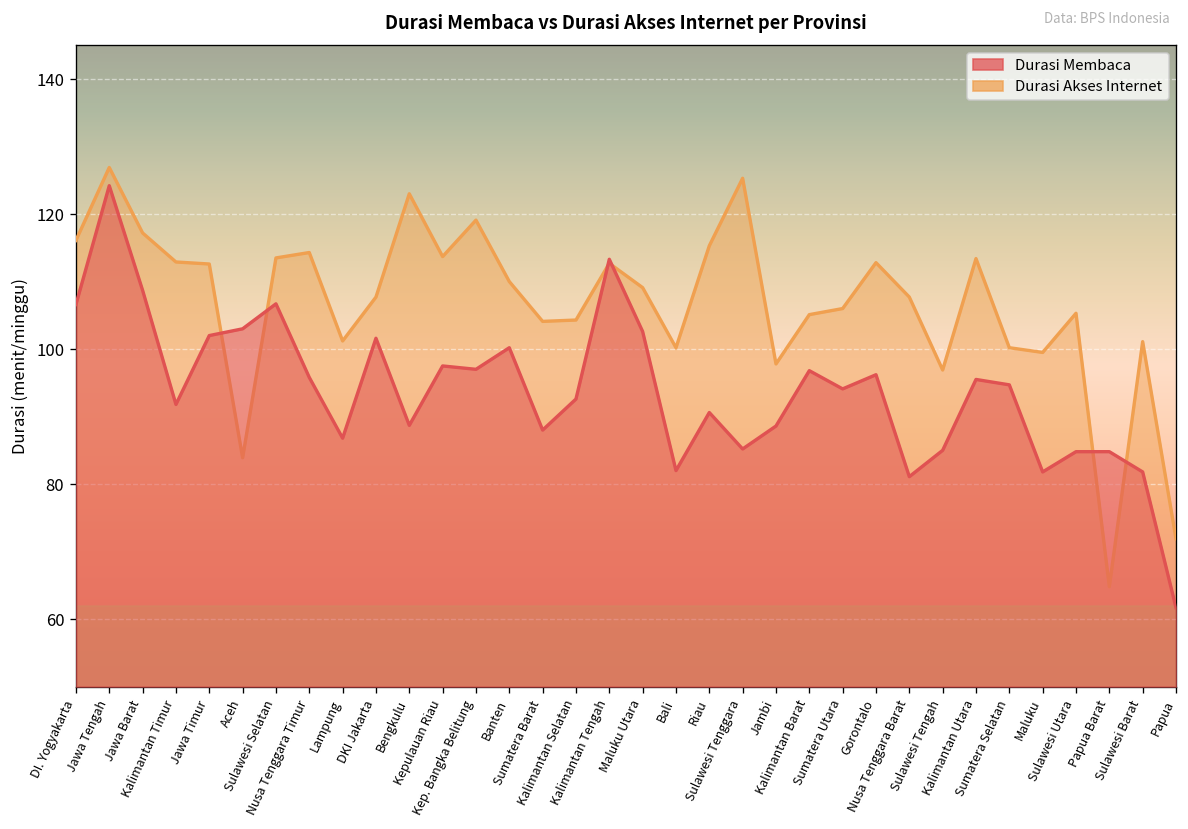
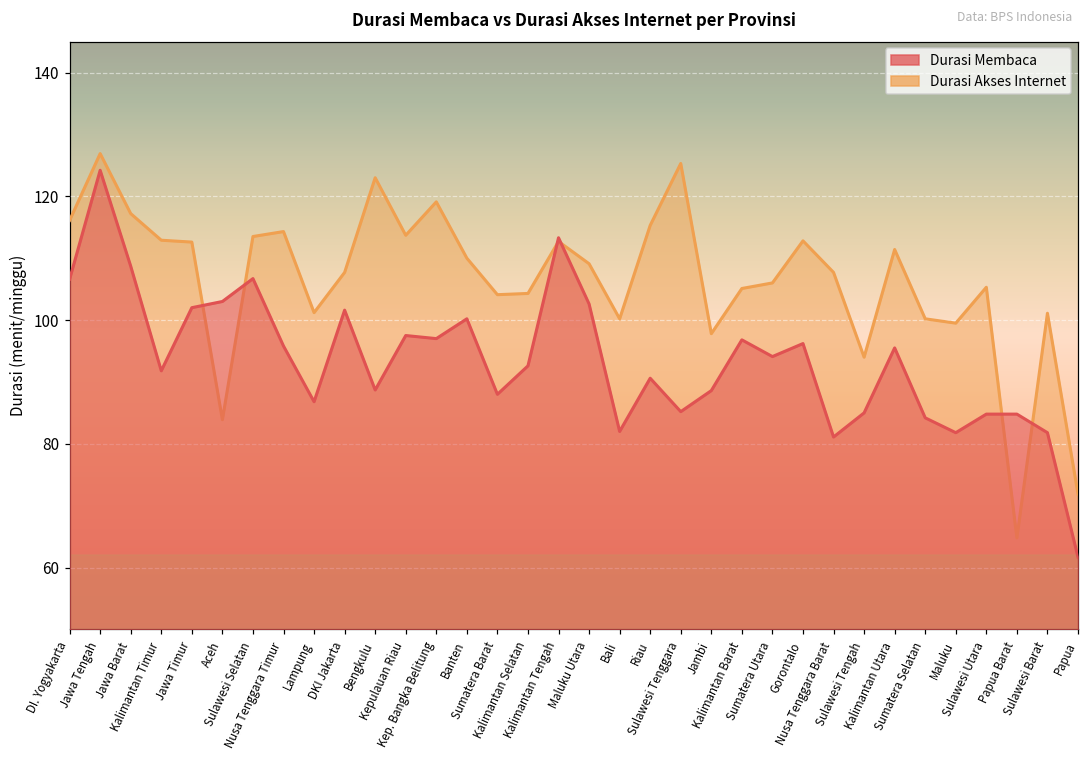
  {
    "Durasi Akses Internet": {
      "DI. Yogyakarta": 116,
      "Jawa Tengah": 127,
      "Jawa Barat": 117,
      "Kalimantan Timur": 113,
      "Jawa Timur": 113,
      "Aceh": 84,
      "Sulawesi Selatan": 114,
      "Nusa Tenggara Timur": 114,
      "Lampung": 101,
      "DKI Jakarta": 108,
      "Bengkulu": 123,
      "Kepulauan Riau": 114,
      "Kep. Bangka Belitung": 119,
      "Banten": 110,
      "Sumatera Barat": 104,
      "Kalimantan Selatan": 104,
      "Kalimantan Tengah": 113,
      "Maluku Utara": 109,
      "Bali": 100,
      "Riau": 115,
      "Sulawesi Tenggara": 125,
      "Jambi": 98,
      "Kalimantan Barat": 105,
      "Sumatera Utara": 106,
      "Gorontalo": 113,
      "Nusa Tenggara Barat": 108,
-     "Sulawesi Tengah": 97,
-     "Kalimantan Utara": 113,
+     "Sulawesi Tengah": 94,
+     "Kalimantan Utara": 111,
      "Sumatera Selatan": 100,
      "Maluku": 100,
      "Sulawesi Utara": 105,
      "Papua Barat": 65,
      "Sulawesi Barat": 101,
      "Papua": 72
    },
    "Durasi Membaca": {
      "DI. Yogyakarta": 107,
      "Jawa Tengah": 124,
      "Jawa Barat": 109,
      "Kalimantan Timur": 92,
      "Jawa Timur": 102,
      "Aceh": 103,
      "Sulawesi Selatan": 107,
      "Nusa Tenggara Timur": 96,
      "Lampung": 87,
      "DKI Jakarta": 102,
      "Bengkulu": 89,
      "Kepulauan Riau": 98,
      "Kep. Bangka Belitung": 97,
      "Banten": 100,
      "Sumatera Barat": 88,
      "Kalimantan Selatan": 93,
      "Kalimantan Tengah": 113,
      "Maluku Utara": 103,
      "Bali": 82,
      "Riau": 91,
      "Sulawesi Tenggara": 85,
      "Jambi": 89,
      "Kalimantan Barat": 97,
      "Sumatera Utara": 94,
      "Gorontalo": 96,
      "Nusa Tenggara Barat": 81,
      "Sulawesi Tengah": 85,
      "Kalimantan Utara": 96,
-     "Sumatera Selatan": 95,
+     "Sumatera Selatan": 84,
      "Maluku": 82,
      "Sulawesi Utara": 85,
      "Papua Barat": 85,
      "Sulawesi Barat": 82
    }
  }
